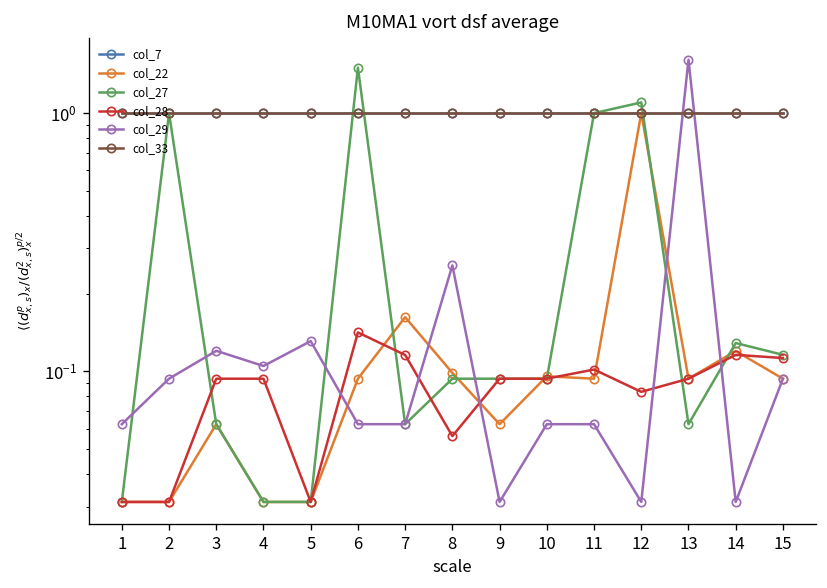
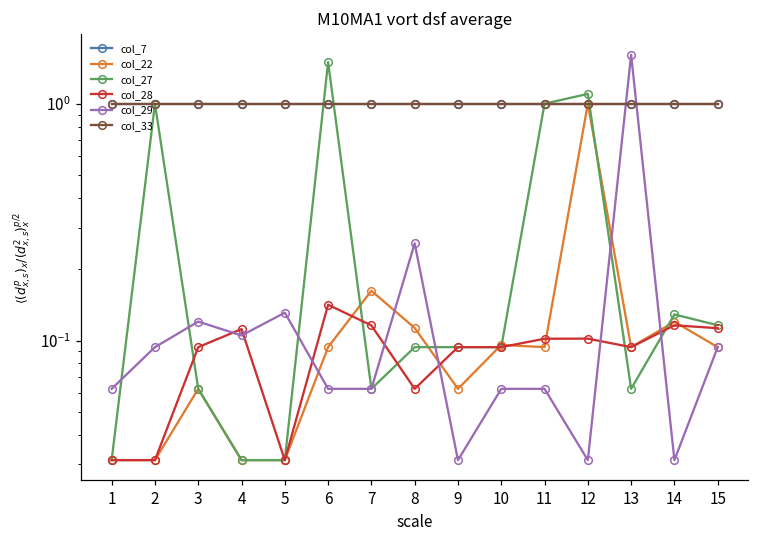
  {
    "col_33": {
      "1": 1.0,
      "3": 1.0,
      "4": 1.0,
      "5": 1.0,
      "6": 1.0,
      "7": 1.0,
      "8": 1.0,
      "9": 1.0,
      "10": 1.0,
      "13": 1.0,
      "14": 1.0,
      "15": 1.0
    },
    "col_22": {
      "6": 0.09,
      "7": 0.16,
-     "8": 0.10,
+     "8": 0.11,
      "9": 0.063,
      "11": 0.09,
      "14": 0.12
    },
    "col_27": {
      "6": 1.5,
      "8": 0.09,
      "12": 1.1,
      "13": 0.063,
      "14": 0.13,
      "15": 0.12
    },
    "col_28": {
      "3": 0.09,
-     "4": 0.09,
+     "4": 0.11,
      "6": 0.14,
      "7": 0.12,
-     "8": 0.056,
+     "8": 0.063,
      "11": 0.10,
-     "12": 0.083,
+     "12": 0.10,
      "14": 0.12,
      "15": 0.11
    },
    "col_29": {
      "1": 0.063,
      "2": 0.09,
      "3": 0.12,
      "4": 0.10,
      "5": 0.13,
      "6": 0.063,
      "8": 0.26,
      "9": 0.031,
      "10": 0.063,
      "11": 0.063,
      "12": 0.031,
      "13": 1.6,
      "14": 0.031
    }
  }
